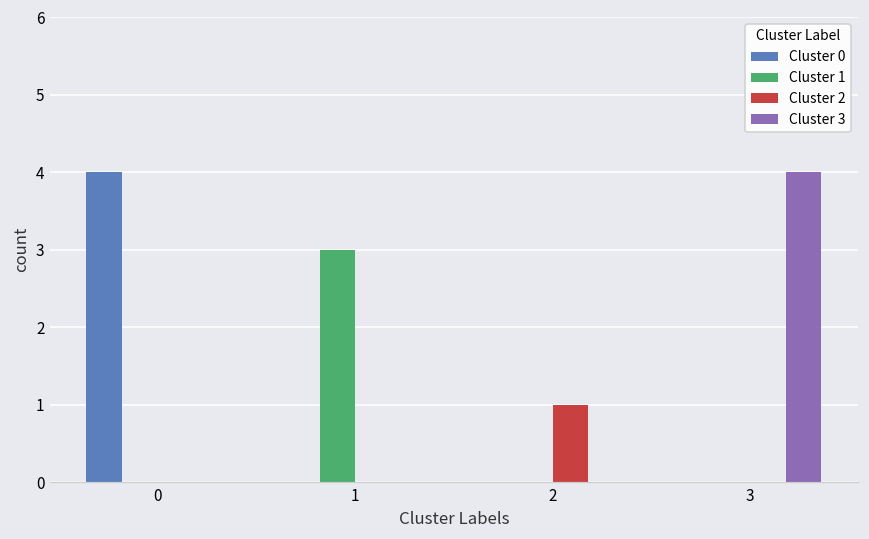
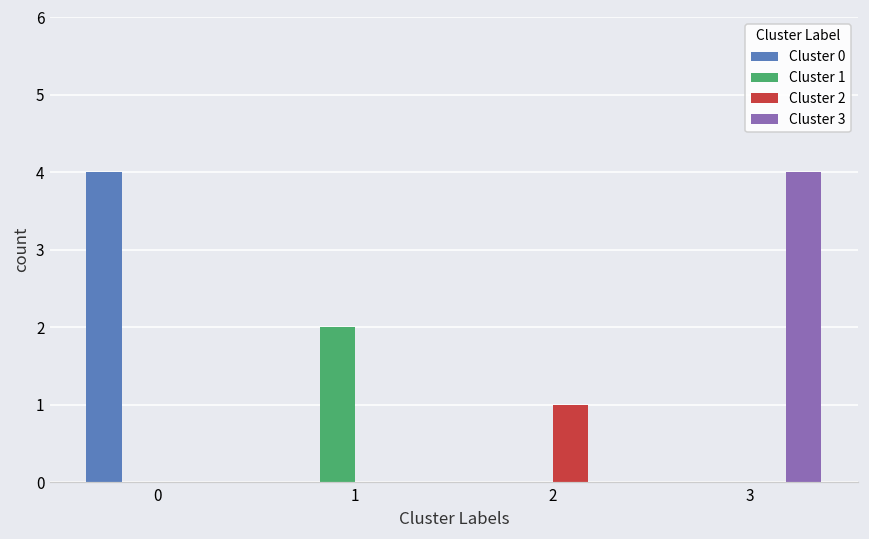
  {
    "Cluster 1": {
      "0": 0,
-     "1": 3,
+     "1": 2,
      "2": 0,
      "3": 0
    },
    "Cluster 2": {
      "0": 0,
      "1": 0,
      "2": 1,
      "3": 0
    }
  }
